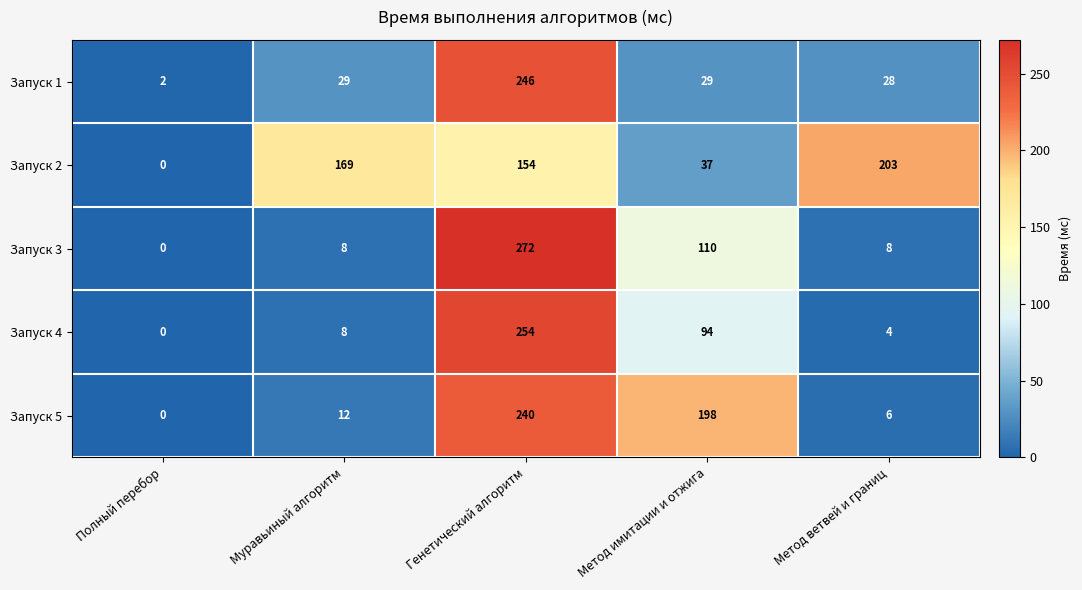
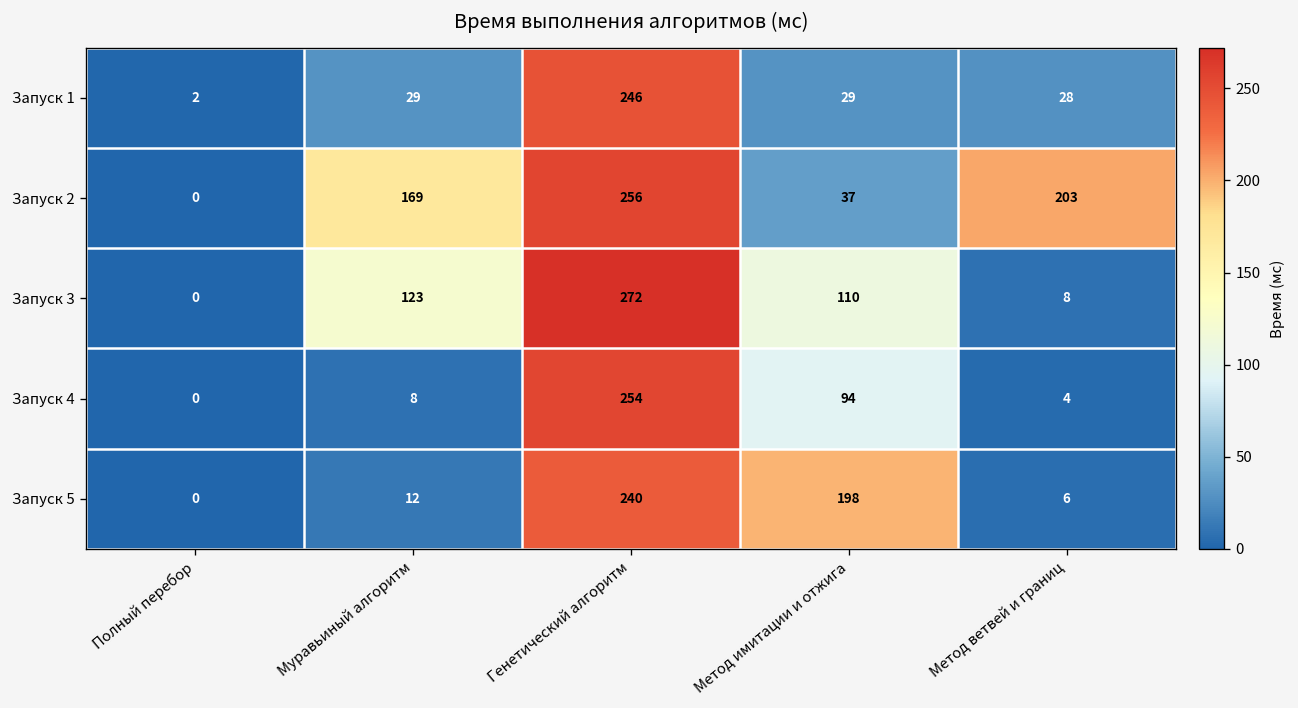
  {
    "Запуск 1": {
      "Полный перебор": 2,
      "Муравьиный алгоритм": 29,
      "Генетический алгоритм": 246,
      "Метод имитации и отжига": 29,
      "Метод ветвей и границ": 28
    },
    "Запуск 2": {
      "Полный перебор": 0,
      "Муравьиный алгоритм": 169,
-     "Генетический алгоритм": 154,
+     "Генетический алгоритм": 256,
      "Метод имитации и отжига": 37,
      "Метод ветвей и границ": 203
    },
    "Запуск 3": {
      "Полный перебор": 0,
-     "Муравьиный алгоритм": 8,
+     "Муравьиный алгоритм": 123,
      "Генетический алгоритм": 272,
      "Метод имитации и отжига": 110,
      "Метод ветвей и границ": 8
    },
    "Запуск 4": {
      "Полный перебор": 0,
      "Муравьиный алгоритм": 8,
      "Генетический алгоритм": 254,
      "Метод имитации и отжига": 94,
      "Метод ветвей и границ": 4
    },
    "Запуск 5": {
      "Полный перебор": 0,
      "Муравьиный алгоритм": 12,
      "Генетический алгоритм": 240,
      "Метод имитации и отжига": 198,
      "Метод ветвей и границ": 6
    }
  }
